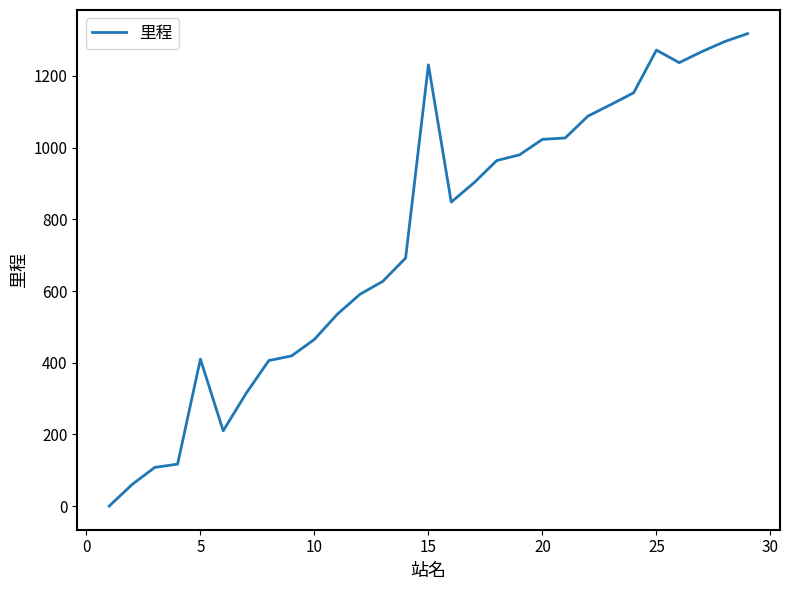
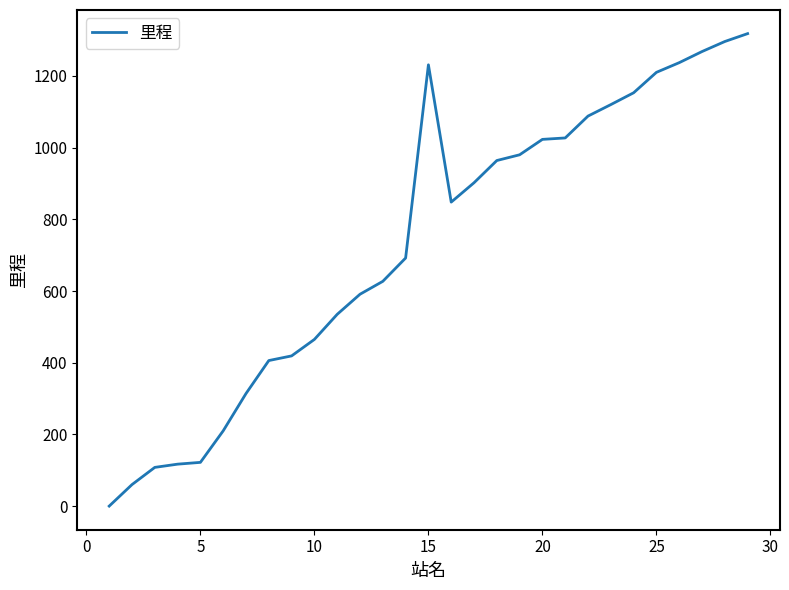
  {
-   "5": 410,
+   "5": 120,
    "10": 470,
    "15": 1230,
    "20": 1020,
-   "25": 1270
+   "25": 1210
  }
